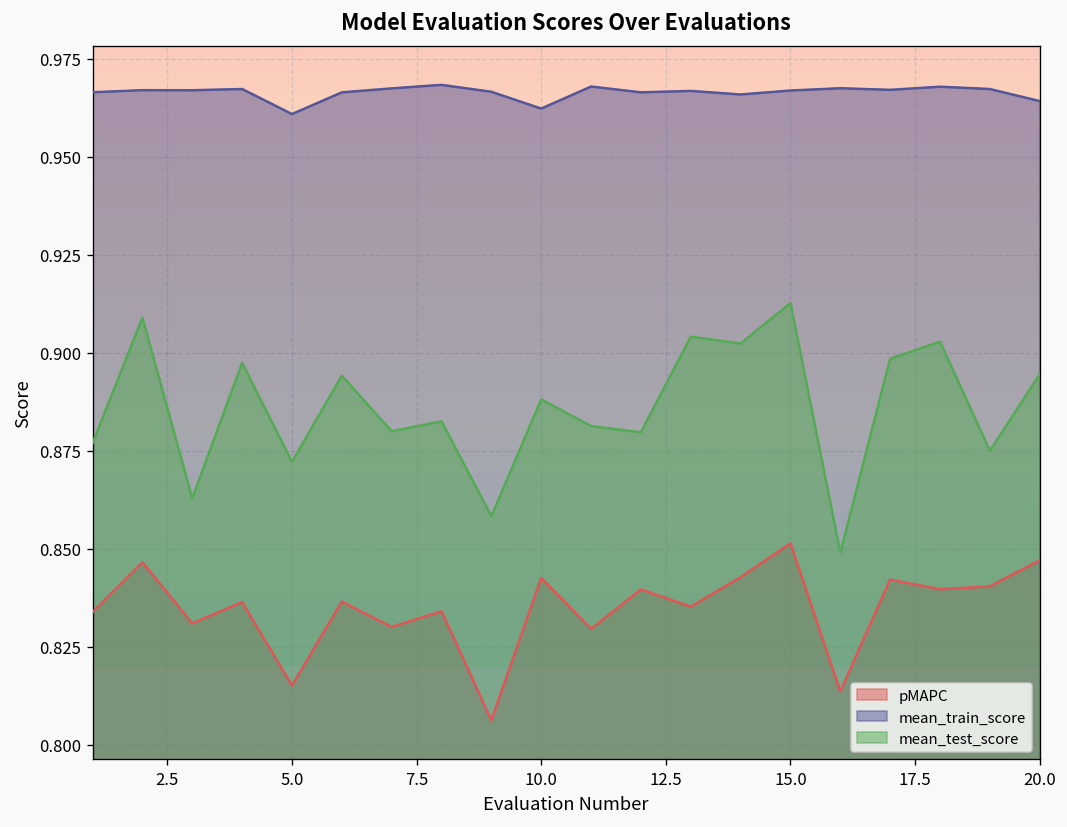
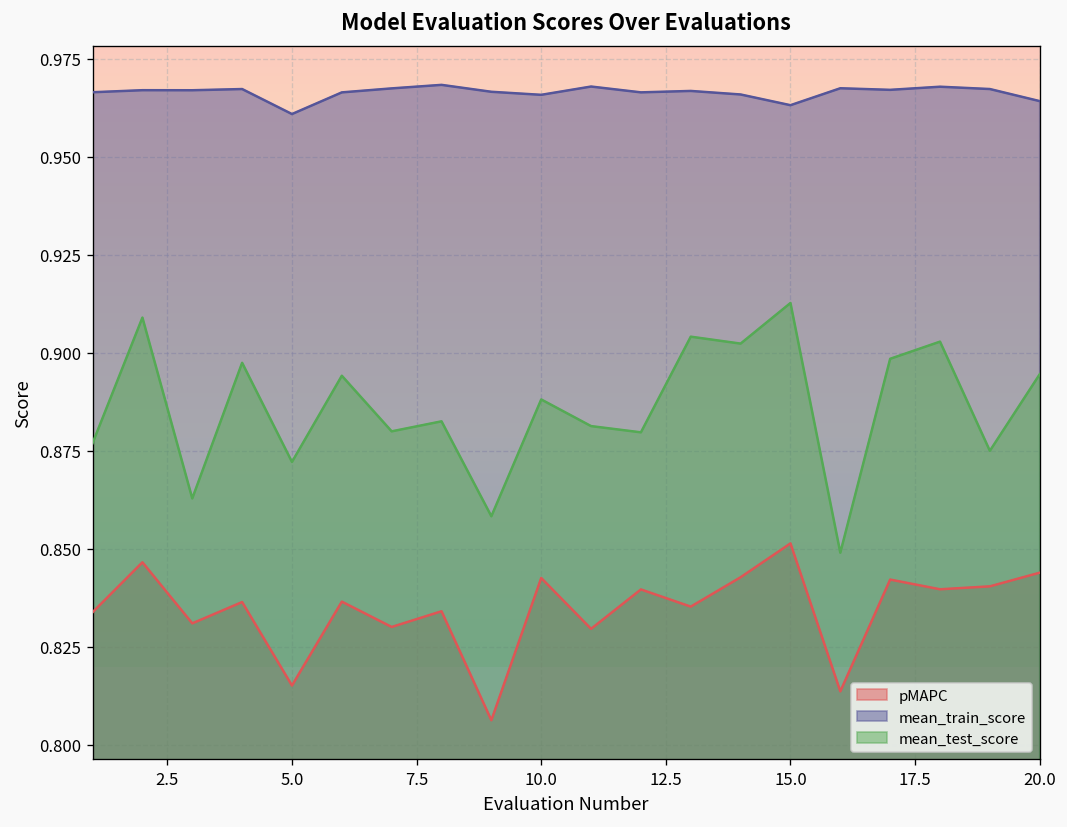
  {
    "pMAPC": {
      "5.0": 0.815,
      "10.0": 0.843,
      "15.0": 0.851,
-     "20.0": 0.847
+     "20.0": 0.844
    },
    "mean_train_score": {
      "5.0": 0.961,
-     "10.0": 0.962,
-     "15.0": 0.967,
+     "10.0": 0.966,
+     "15.0": 0.963,
      "20.0": 0.964
    },
    "mean_test_score": {
      "5.0": 0.872,
      "10.0": 0.888,
      "15.0": 0.913,
      "20.0": 0.895
    }
  }
